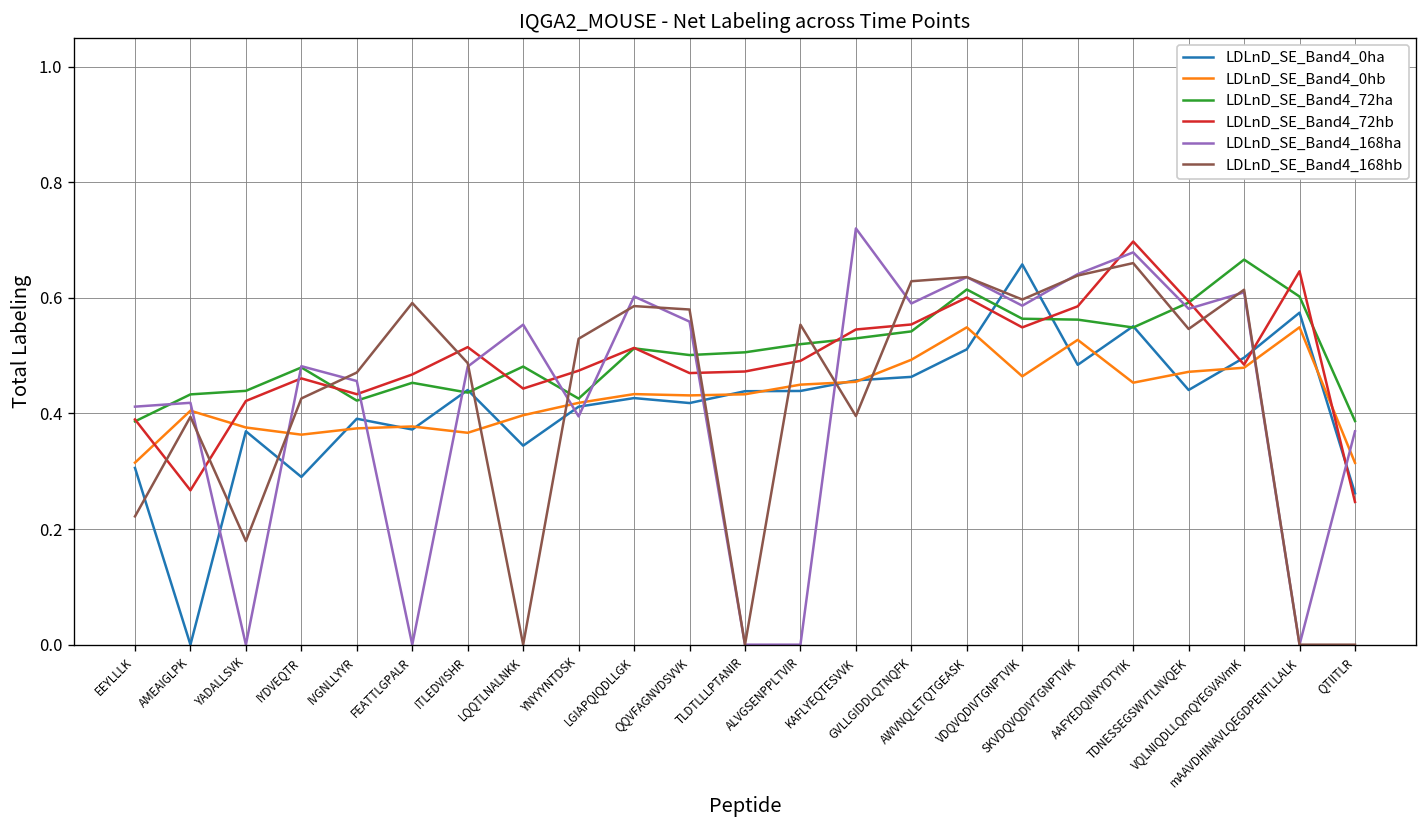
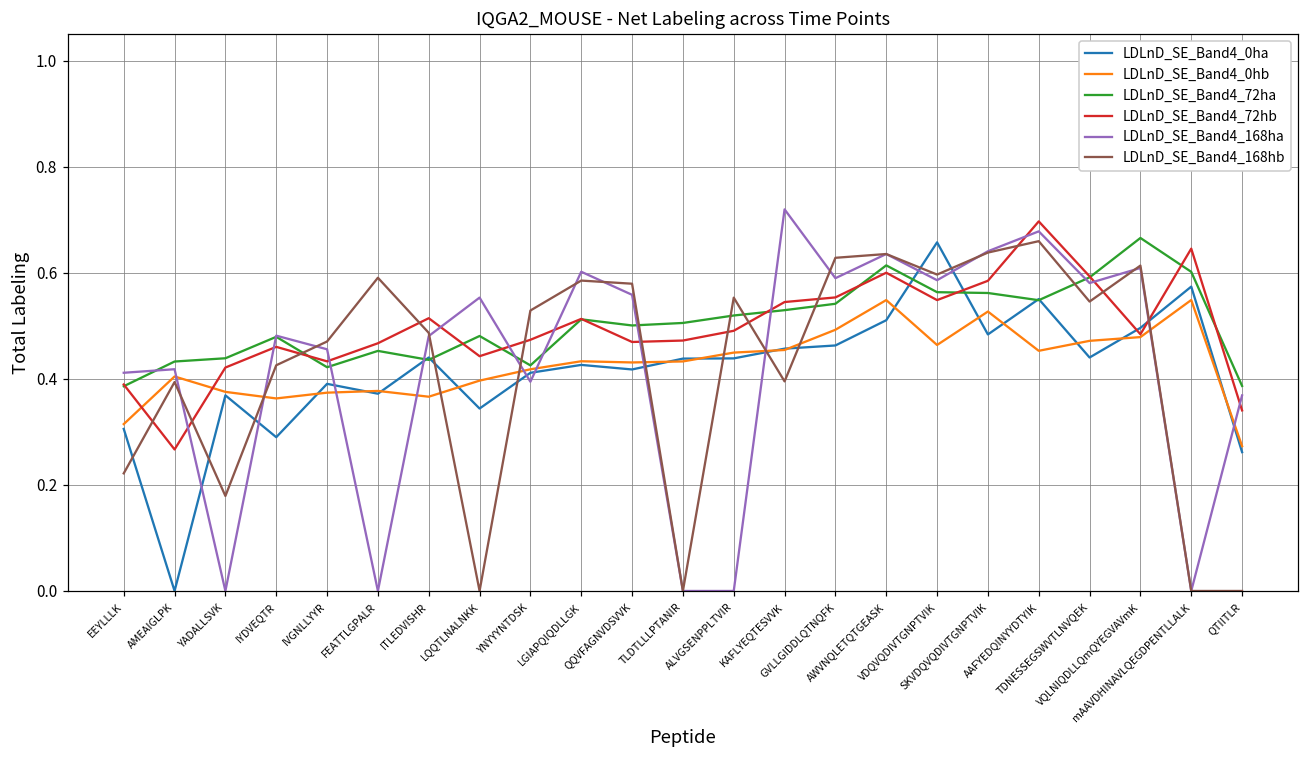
  {
    "LDLnD_SE_Band4_0ha": {
      "EEYLLLK": 0.31,
      "AMEAIGLPK": 0.00,
      "YADALLSVK": 0.37,
      "IYDVEQTR": 0.29,
      "IVGNLLYYR": 0.39,
      "LQQTLNALNKK": 0.34,
      "YNYYYNTDSK": 0.41,
      "LGIAPQIQDLLGK": 0.43,
      "QQVFAGNVDSVVK": 0.42,
      "TLDTLLLPTANIR": 0.44,
      "ALVGSENPPLTVIR": 0.44,
      "GVLLGIDDLQTNQFK": 0.46,
      "AWVNQLETQTGEASK": 0.51,
      "VDQVQDIVTGNPTVIK": 0.66,
      "SKVDQVQDIVTGNPTVIK": 0.48,
      "TDNESSEGSWVTLNVQEK": 0.44,
      "VQLNIQDLLQmQYEGVAVmK": 0.50,
      "mAAVDHINAVLQEGDPENTLLALK": 0.57,
      "QTIITLR": 0.26
    },
    "LDLnD_SE_Band4_0hb": {
      "EEYLLLK": 0.31,
      "AMEAIGLPK": 0.40,
      "YADALLSVK": 0.38,
      "IYDVEQTR": 0.36,
      "IVGNLLYYR": 0.37,
      "ITLEDVISHR": 0.37,
      "LQQTLNALNKK": 0.40,
      "YNYYYNTDSK": 0.42,
      "LGIAPQIQDLLGK": 0.43,
      "QQVFAGNVDSVVK": 0.43,
      "TLDTLLLPTANIR": 0.43,
      "ALVGSENPPLTVIR": 0.45,
      "GVLLGIDDLQTNQFK": 0.49,
      "AWVNQLETQTGEASK": 0.55,
      "VDQVQDIVTGNPTVIK": 0.46,
      "SKVDQVQDIVTGNPTVIK": 0.53,
      "AAFYEDQINYYDTYIK": 0.45,
      "TDNESSEGSWVTLNVQEK": 0.47,
      "mAAVDHINAVLQEGDPENTLLALK": 0.55,
-     "QTIITLR": 0.31
+     "QTIITLR": 0.27
    },
    "LDLnD_SE_Band4_72ha": {
      "AMEAIGLPK": 0.43,
      "YADALLSVK": 0.44,
      "IVGNLLYYR": 0.42,
      "FEATTLGPALR": 0.45,
      "LQQTLNALNKK": 0.48,
      "YNYYYNTDSK": 0.43,
      "QQVFAGNVDSVVK": 0.50,
      "TLDTLLLPTANIR": 0.51,
      "ALVGSENPPLTVIR": 0.52,
      "KAFLYEQTESVVK": 0.53,
      "GVLLGIDDLQTNQFK": 0.54,
      "AWVNQLETQTGEASK": 0.61,
      "VDQVQDIVTGNPTVIK": 0.56,
      "SKVDQVQDIVTGNPTVIK": 0.56,
      "VQLNIQDLLQmQYEGVAVmK": 0.67,
      "mAAVDHINAVLQEGDPENTLLALK": 0.60,
      "QTIITLR": 0.39
    },
    "LDLnD_SE_Band4_72hb": {
      "AMEAIGLPK": 0.27,
      "YADALLSVK": 0.42,
      "IYDVEQTR": 0.46,
      "IVGNLLYYR": 0.43,
      "FEATTLGPALR": 0.47,
      "ITLEDVISHR": 0.51,
      "LQQTLNALNKK": 0.44,
      "YNYYYNTDSK": 0.47,
      "QQVFAGNVDSVVK": 0.47,
      "TLDTLLLPTANIR": 0.47,
      "ALVGSENPPLTVIR": 0.49,
      "KAFLYEQTESVVK": 0.55,
      "GVLLGIDDLQTNQFK": 0.55,
      "AWVNQLETQTGEASK": 0.60,
      "VDQVQDIVTGNPTVIK": 0.55,
      "SKVDQVQDIVTGNPTVIK": 0.59,
      "AAFYEDQINYYDTYIK": 0.70,
      "mAAVDHINAVLQEGDPENTLLALK": 0.65,
-     "QTIITLR": 0.25
+     "QTIITLR": 0.34
    },
    "LDLnD_SE_Band4_168ha": {
      "EEYLLLK": 0.41,
      "AMEAIGLPK": 0.42,
      "YADALLSVK": 0.00,
      "IVGNLLYYR": 0.46,
      "FEATTLGPALR": 0.00,
      "ITLEDVISHR": 0.48,
      "LQQTLNALNKK": 0.55,
      "YNYYYNTDSK": 0.39,
      "LGIAPQIQDLLGK": 0.60,
      "QQVFAGNVDSVVK": 0.56,
      "ALVGSENPPLTVIR": 0.00,
      "KAFLYEQTESVVK": 0.72,
      "GVLLGIDDLQTNQFK": 0.59,
      "VDQVQDIVTGNPTVIK": 0.59,
      "AAFYEDQINYYDTYIK": 0.68,
      "TDNESSEGSWVTLNVQEK": 0.58,
      "QTIITLR": 0.37
    },
    "LDLnD_SE_Band4_168hb": {
      "EEYLLLK": 0.22,
      "AMEAIGLPK": 0.39,
      "YADALLSVK": 0.18,
      "IYDVEQTR": 0.43,
      "IVGNLLYYR": 0.47,
      "FEATTLGPALR": 0.59,
      "ITLEDVISHR": 0.49,
      "LQQTLNALNKK": 0.00,
      "YNYYYNTDSK": 0.53,
      "LGIAPQIQDLLGK": 0.59,
      "QQVFAGNVDSVVK": 0.58,
      "ALVGSENPPLTVIR": 0.55,
      "KAFLYEQTESVVK": 0.40,
      "GVLLGIDDLQTNQFK": 0.63,
      "VDQVQDIVTGNPTVIK": 0.60,
      "AAFYEDQINYYDTYIK": 0.66,
      "TDNESSEGSWVTLNVQEK": 0.55,
      "QTIITLR": 0.00
    }
  }
